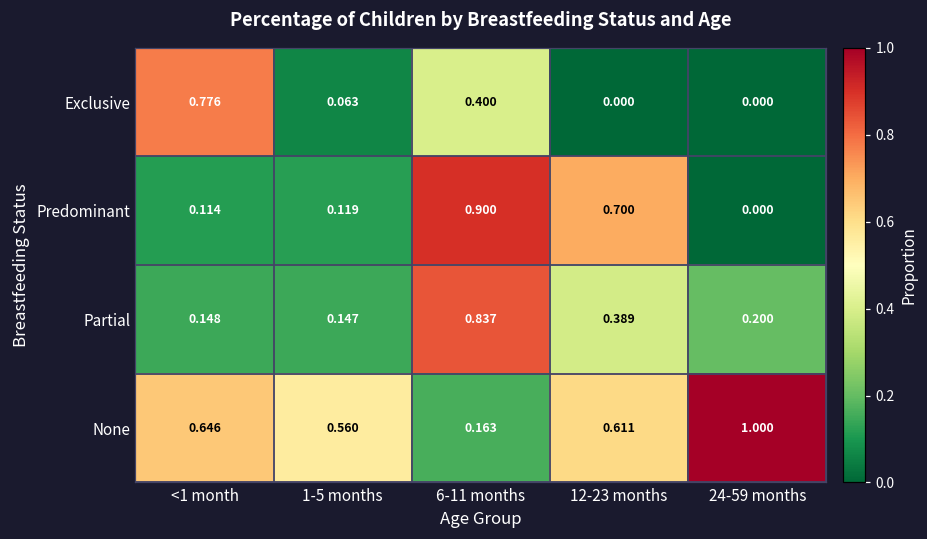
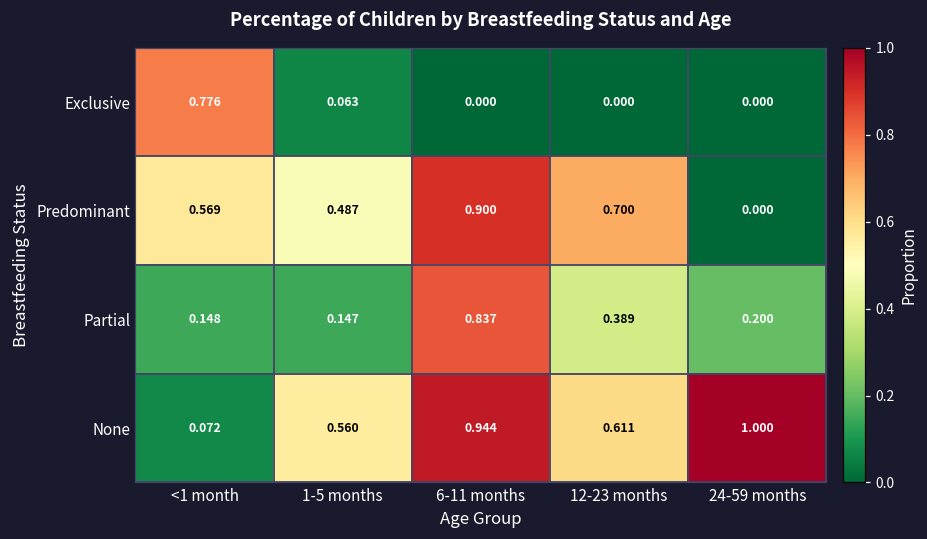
  {
    "Exclusive": {
      "<1 month": 0.776,
      "1-5 months": 0.063,
-     "6-11 months": 0.400,
+     "6-11 months": 0.000,
      "12-23 months": 0.000,
      "24-59 months": 0.000
    },
    "Predominant": {
-     "<1 month": 0.114,
-     "1-5 months": 0.119,
+     "<1 month": 0.569,
+     "1-5 months": 0.487,
      "6-11 months": 0.900,
      "12-23 months": 0.700,
      "24-59 months": 0.000
    },
    "Partial": {
      "<1 month": 0.148,
      "1-5 months": 0.147,
      "6-11 months": 0.837,
      "12-23 months": 0.389,
      "24-59 months": 0.200
    },
    "None": {
-     "<1 month": 0.646,
+     "<1 month": 0.072,
      "1-5 months": 0.560,
-     "6-11 months": 0.163,
+     "6-11 months": 0.944,
      "12-23 months": 0.611,
      "24-59 months": 1.000
    }
  }
